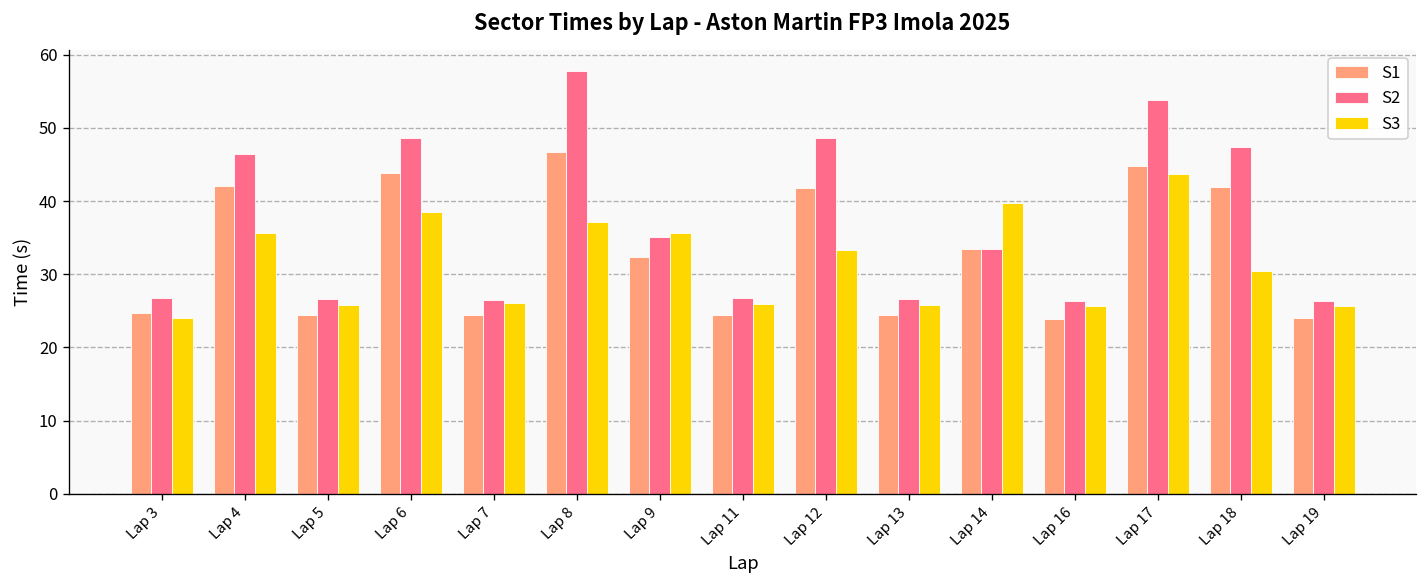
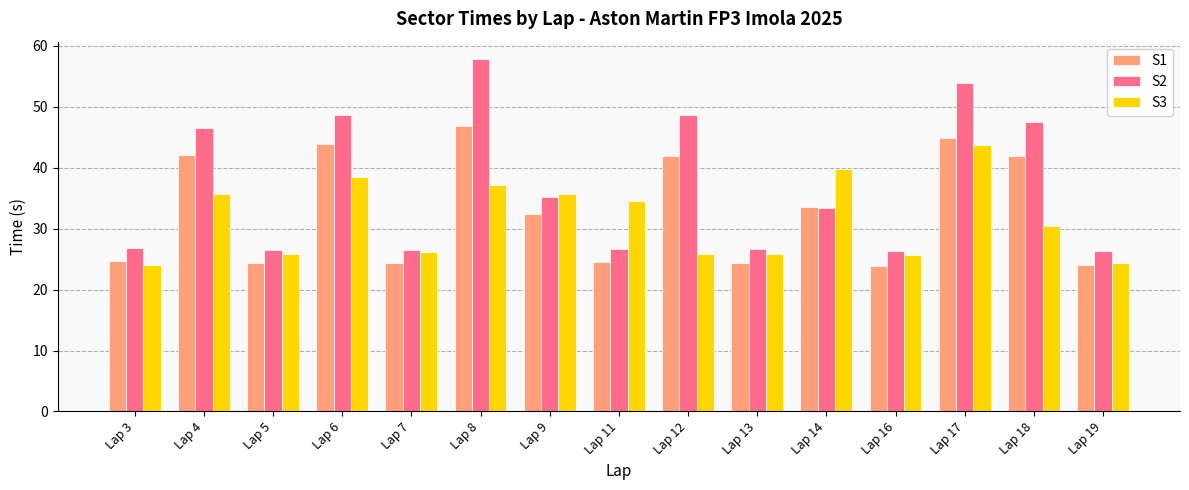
  {
    "S3": {
      "Lap 3": 24,
      "Lap 4": 36,
      "Lap 5": 26,
      "Lap 6": 39,
      "Lap 7": 26,
      "Lap 8": 37,
      "Lap 9": 36,
-     "Lap 11": 26,
-     "Lap 12": 33,
+     "Lap 11": 35,
+     "Lap 12": 26,
      "Lap 13": 26,
      "Lap 14": 40,
      "Lap 16": 26,
      "Lap 17": 44,
      "Lap 18": 30,
-     "Lap 19": 26
+     "Lap 19": 24
    }
  }
